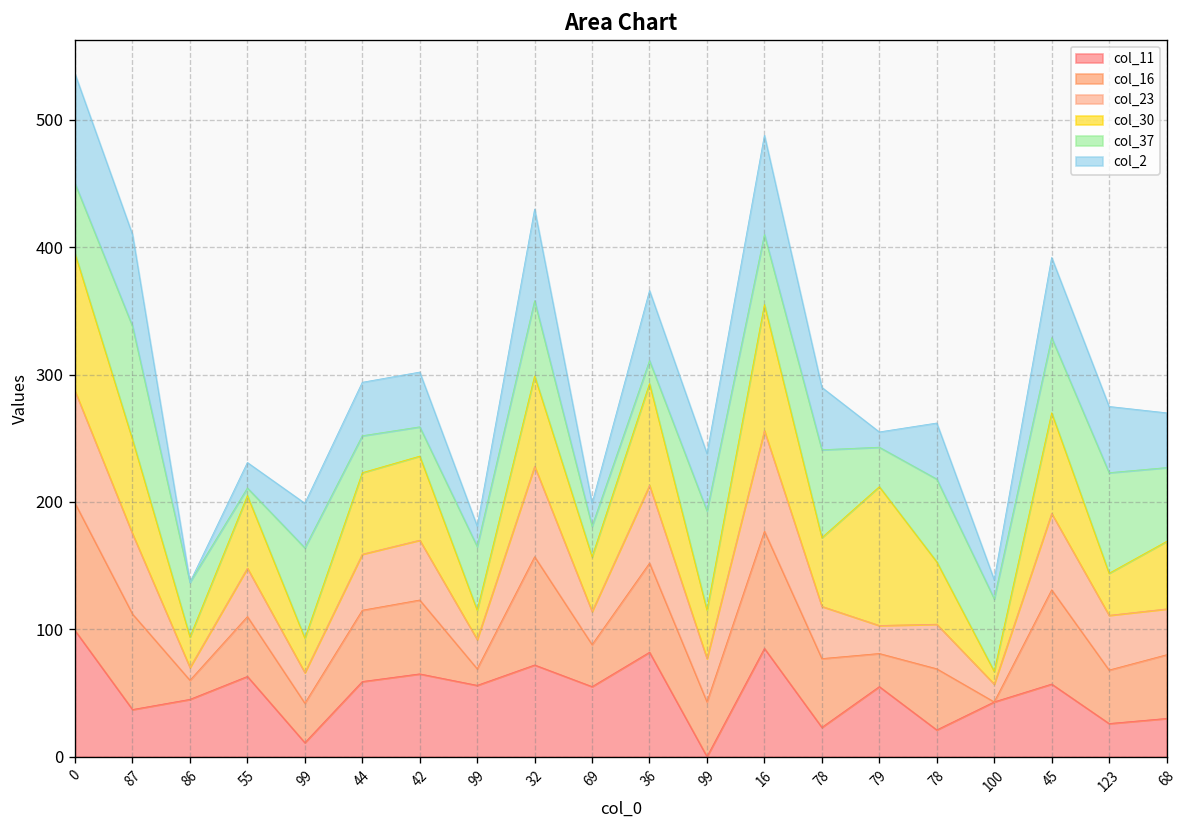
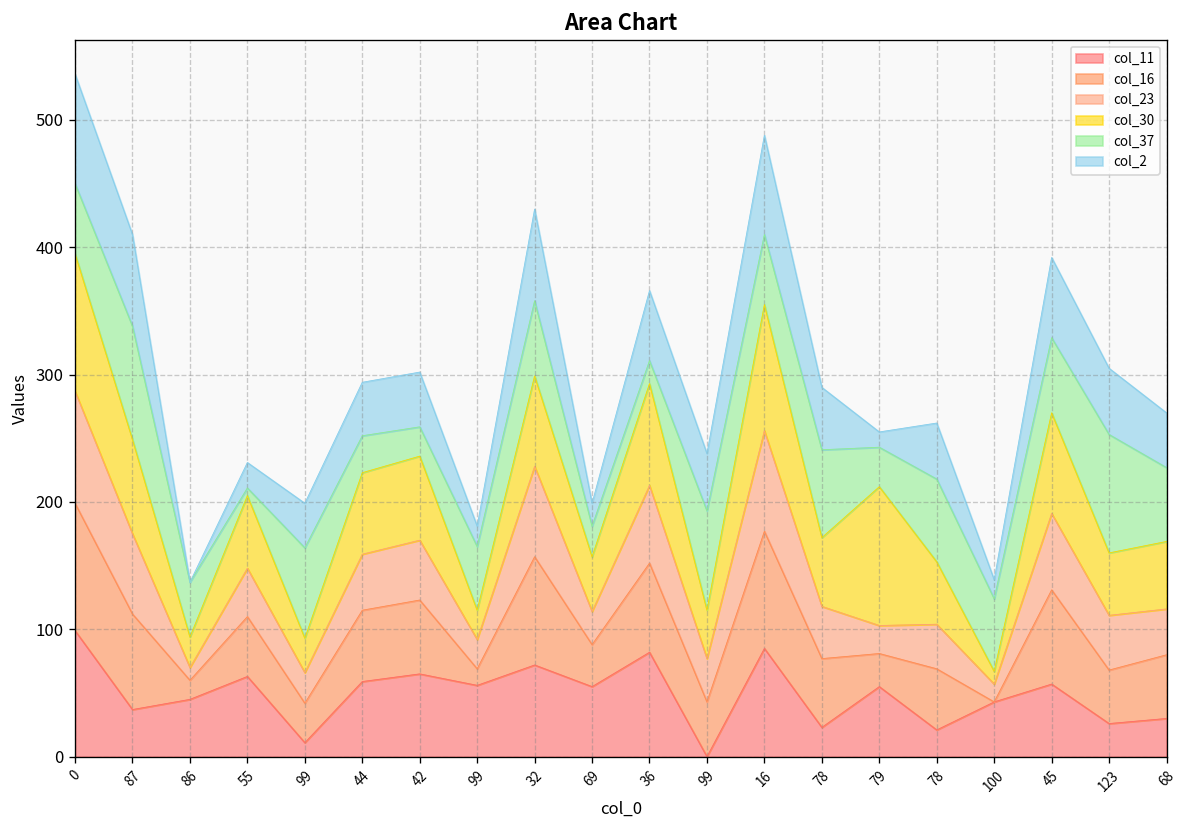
  {
    "col_30": {
      "0": 108,
      "87": 74,
      "86": 24,
      "55": 57,
      "44": 64,
      "42": 66,
      "32": 71,
      "69": 43,
      "36": 80,
      "16": 99,
      "79": 109,
      "100": 10,
      "45": 79,
-     "123": 33,
+     "123": 49,
      "68": 53
    },
    "col_37": {
      "0": 55,
      "87": 89,
      "55": 6,
      "44": 29,
      "42": 23,
      "32": 59,
      "69": 24,
      "36": 18,
      "16": 55,
      "79": 31,
      "100": 57,
      "45": 59,
-     "123": 79,
+     "123": 93,
      "68": 58
    },
    "col_2": {
      "0": 86,
      "87": 72,
      "55": 20,
      "44": 42,
      "42": 43,
      "32": 72,
      "69": 18,
      "36": 55,
      "16": 78,
      "79": 12,
      "100": 15,
      "45": 63,
      "123": 52,
      "68": 43
    }
  }
